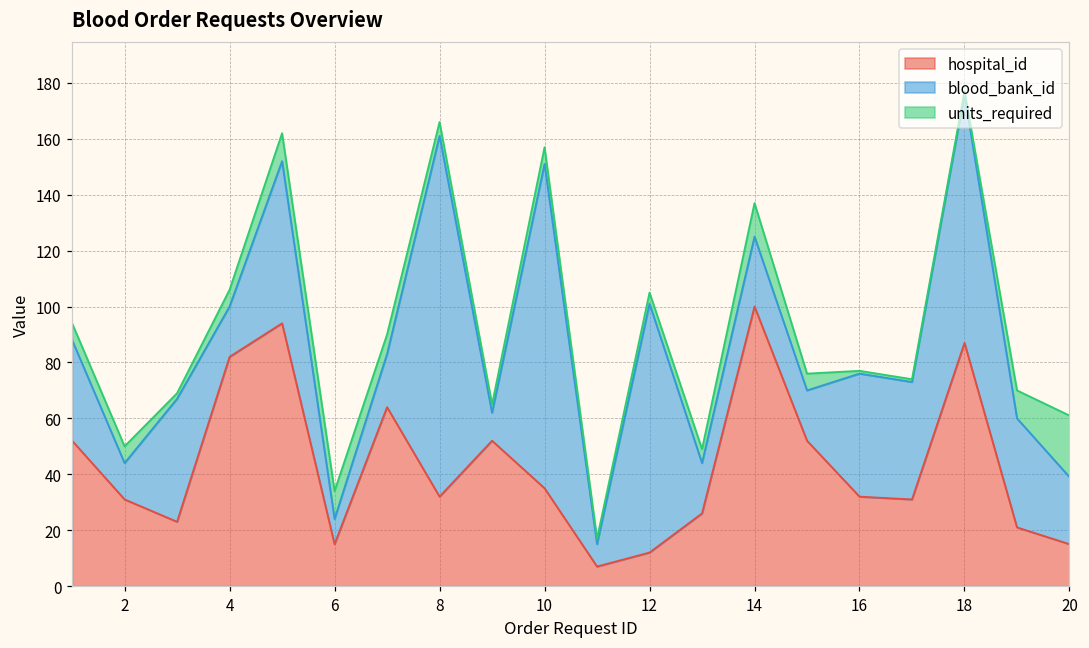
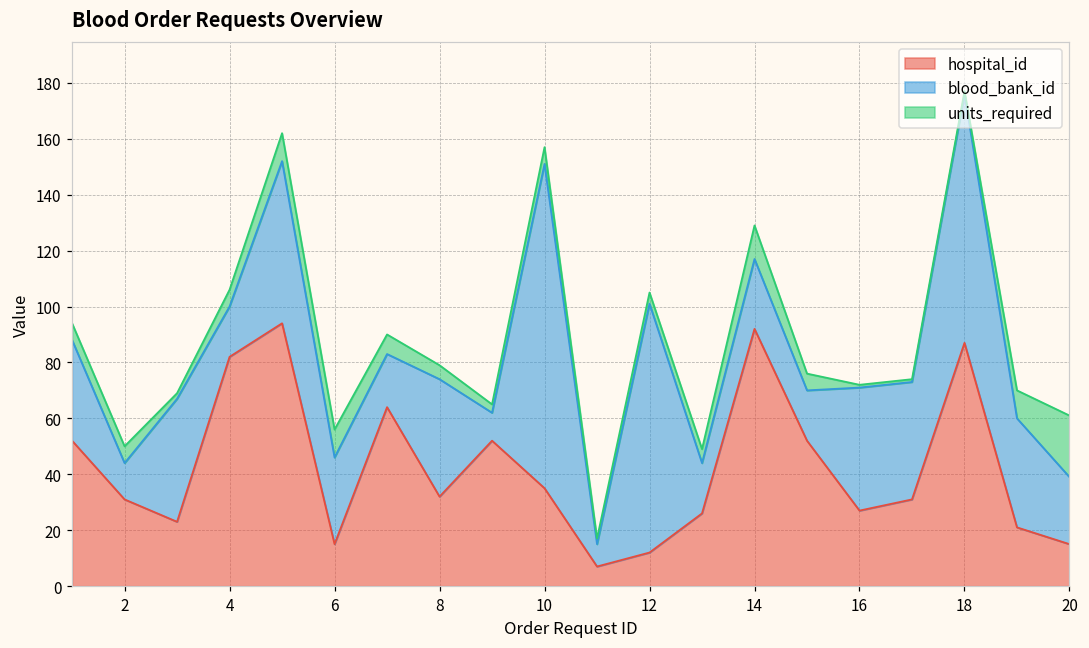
  {
    "hospital_id": {
      "2": 31,
      "4": 82,
      "6": 15,
      "8": 32,
      "10": 35,
      "12": 12,
-     "14": 100,
-     "16": 32,
+     "14": 92,
+     "16": 27,
      "18": 87,
      "20": 15
    },
    "blood_bank_id": {
      "2": 13,
      "4": 18,
-     "6": 9,
-     "8": 129,
+     "6": 31,
+     "8": 42,
      "10": 116,
      "12": 89,
      "14": 25,
      "16": 44,
      "20": 24
    },
    "units_required": {
      "2": 6,
      "4": 6,
      "6": 10,
      "8": 5,
      "10": 6,
      "12": 4,
      "14": 12,
      "16": 1,
      "20": 22
    }
  }
